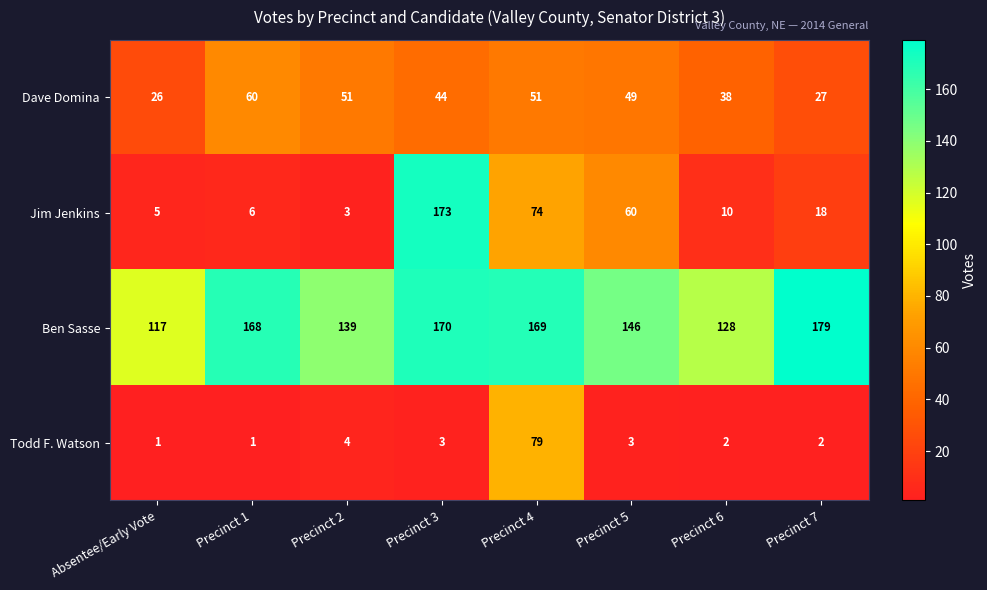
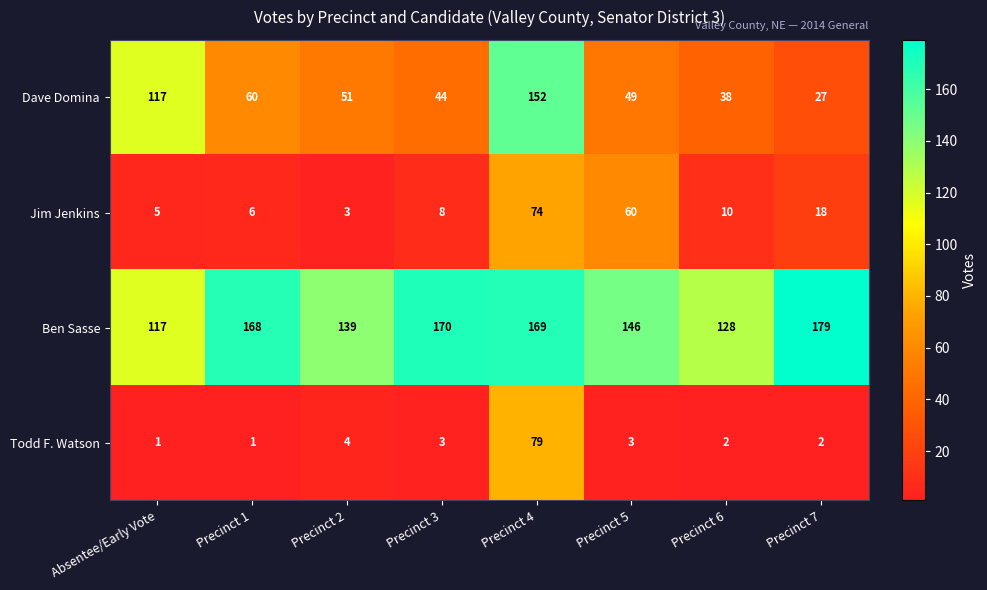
  {
    "Dave Domina": {
-     "Absentee/Early Vote": 26,
+     "Absentee/Early Vote": 117,
      "Precinct 1": 60,
      "Precinct 2": 51,
      "Precinct 3": 44,
-     "Precinct 4": 51,
+     "Precinct 4": 152,
      "Precinct 5": 49,
      "Precinct 6": 38,
      "Precinct 7": 27
    },
    "Jim Jenkins": {
      "Absentee/Early Vote": 5,
      "Precinct 1": 6,
      "Precinct 2": 3,
-     "Precinct 3": 173,
+     "Precinct 3": 8,
      "Precinct 4": 74,
      "Precinct 5": 60,
      "Precinct 6": 10,
      "Precinct 7": 18
    },
    "Ben Sasse": {
      "Absentee/Early Vote": 117,
      "Precinct 1": 168,
      "Precinct 2": 139,
      "Precinct 3": 170,
      "Precinct 4": 169,
      "Precinct 5": 146,
      "Precinct 6": 128,
      "Precinct 7": 179
    },
    "Todd F. Watson": {
      "Absentee/Early Vote": 1,
      "Precinct 1": 1,
      "Precinct 2": 4,
      "Precinct 3": 3,
      "Precinct 4": 79,
      "Precinct 5": 3,
      "Precinct 6": 2,
      "Precinct 7": 2
    }
  }
